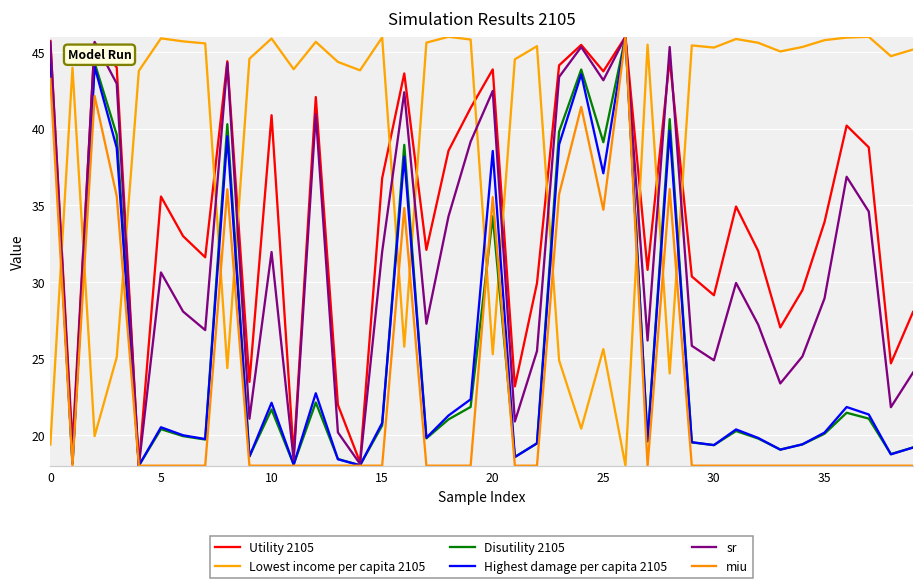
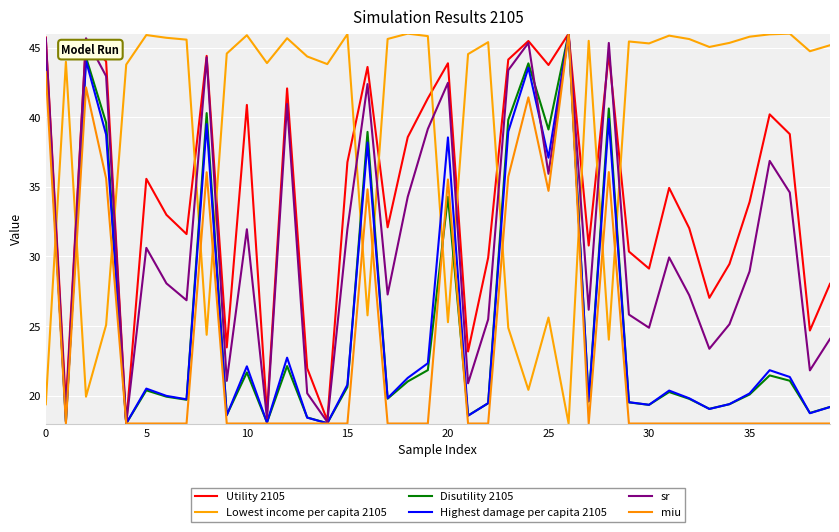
  {
    "Utility 2105": {
      "5": 35.6,
      "10": 40.9,
      "15": 36.8,
      "20": 43.9,
      "25": 43.7,
      "30": 29.1,
      "35": 33.9
    },
    "Disutility 2105": {
      "10": 21.7,
      "20": 34.3,
      "25": 39.1
    },
    "Highest damage per capita 2105": {
      "10": 22.1,
      "20": 38.5,
      "25": 37.1
    },
    "sr": {
      "5": 30.6,
      "10": 32.0,
      "15": 32.0,
      "20": 42.5,
-     "25": 43.2,
+     "25": 35.9,
      "30": 24.9,
      "35": 28.9
    }
  }
